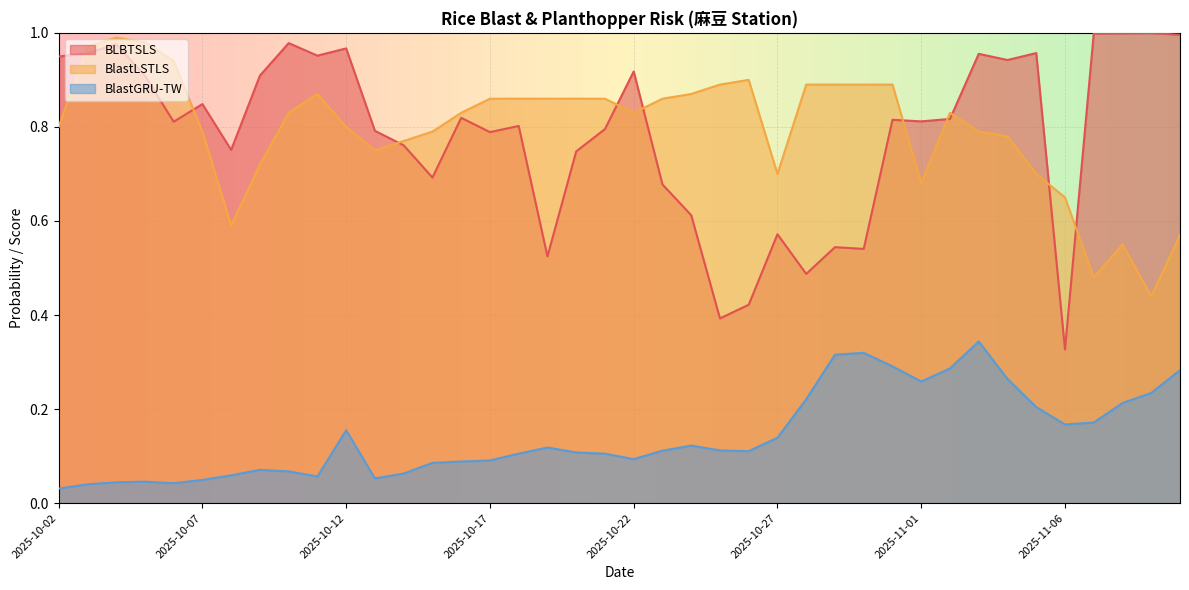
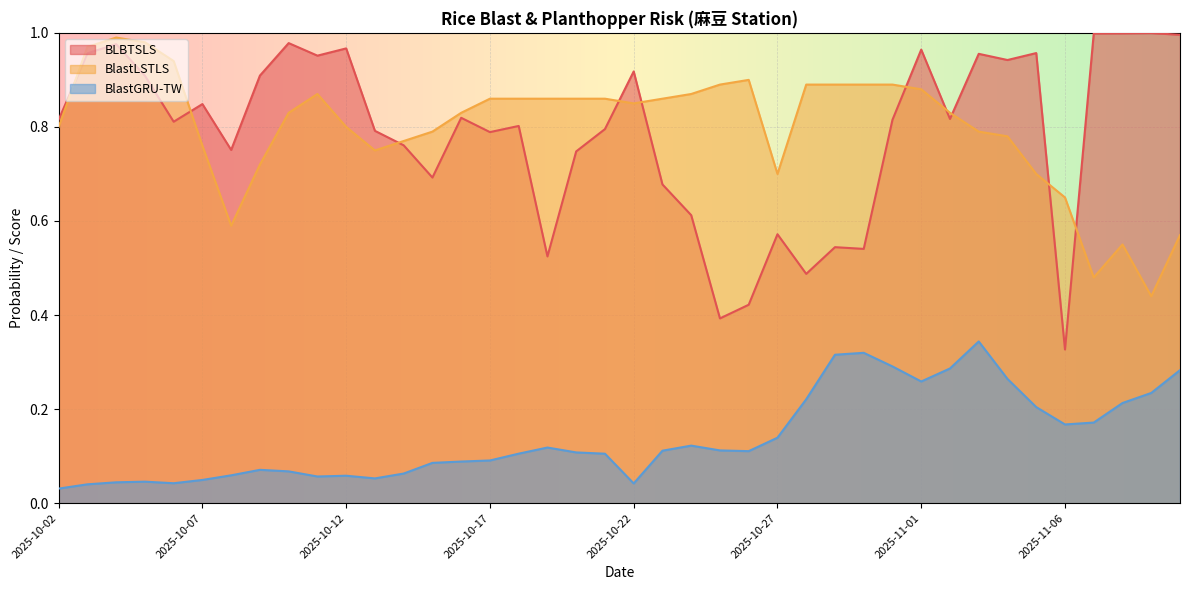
  {
    "BLBTSLS": {
-     "2025-10-02": 0.95,
+     "2025-10-02": 0.82,
      "2025-10-07": 0.85,
      "2025-10-12": 0.97,
      "2025-10-17": 0.79,
      "2025-10-22": 0.92,
      "2025-10-27": 0.57,
-     "2025-11-01": 0.81,
+     "2025-11-01": 0.96,
      "2025-11-06": 0.33
    },
    "BlastLSTLS": {
      "2025-10-02": 0.80,
-     "2025-10-07": 0.79,
+     "2025-10-07": 0.76,
      "2025-10-12": 0.80,
      "2025-10-17": 0.86,
-     "2025-10-22": 0.83,
+     "2025-10-22": 0.85,
      "2025-10-27": 0.70,
-     "2025-11-01": 0.68,
+     "2025-11-01": 0.88,
      "2025-11-06": 0.65
    },
    "BlastGRU-TW": {
      "2025-10-02": 0.03,
      "2025-10-07": 0.05,
-     "2025-10-12": 0.16,
+     "2025-10-12": 0.06,
      "2025-10-17": 0.09,
-     "2025-10-22": 0.09,
+     "2025-10-22": 0.04,
      "2025-10-27": 0.14,
      "2025-11-01": 0.26,
      "2025-11-06": 0.17
    }
  }
